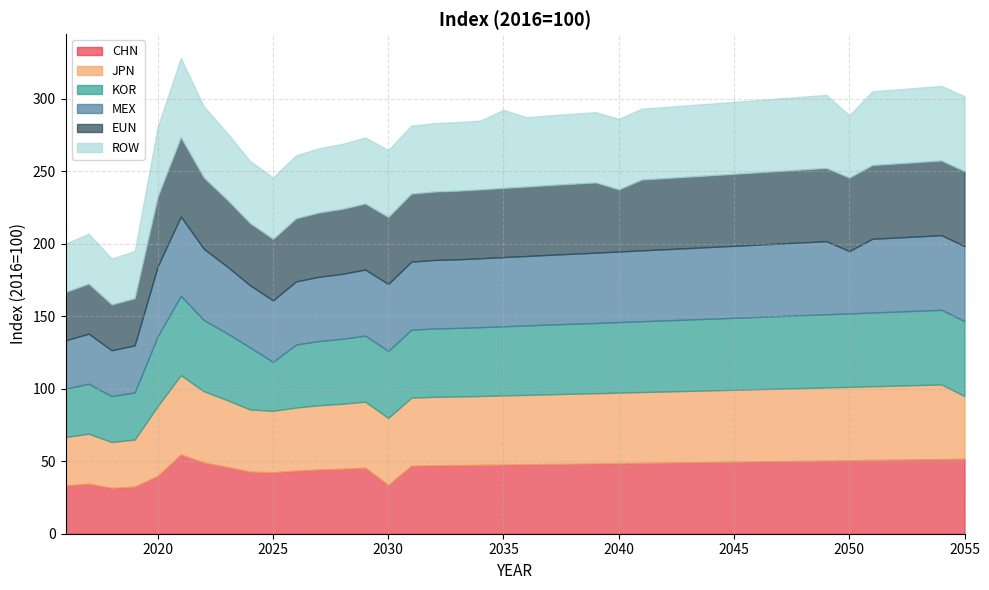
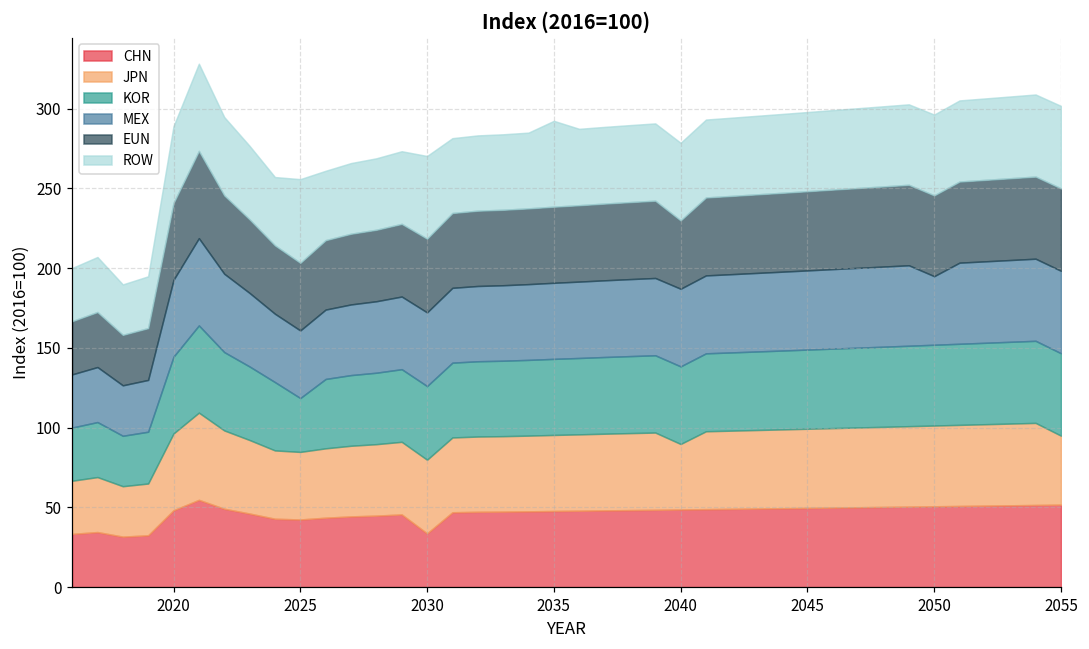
  {
    "CHN": {
-     "2020": 40,
+     "2020": 48,
      "2025": 42,
      "2030": 34,
      "2035": 48,
      "2040": 49,
      "2045": 50,
      "2050": 51,
      "2055": 52
    },
    "JPN": {
      "2020": 48,
      "2025": 42,
      "2030": 46,
      "2035": 48,
-     "2040": 49,
+     "2040": 41,
      "2045": 50,
      "2050": 51,
      "2055": 43
    },
    "EUN": {
      "2020": 48,
      "2025": 42,
      "2030": 46,
      "2035": 48,
      "2040": 43,
      "2045": 50,
      "2050": 51,
      "2055": 52
    },
    "ROW": {
      "2020": 48,
-     "2025": 42,
-     "2030": 46,
+     "2025": 52,
+     "2030": 52,
      "2035": 54,
      "2040": 49,
      "2045": 50,
-     "2050": 43,
+     "2050": 51,
      "2055": 52
    }
  }
